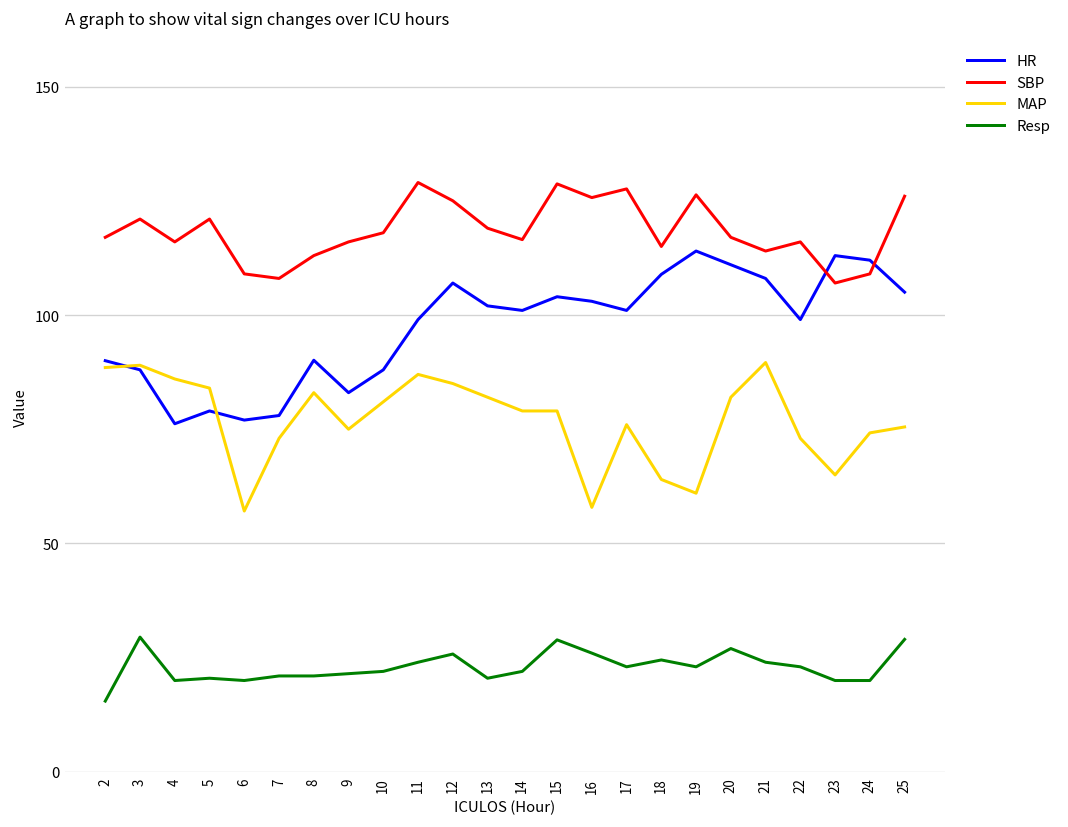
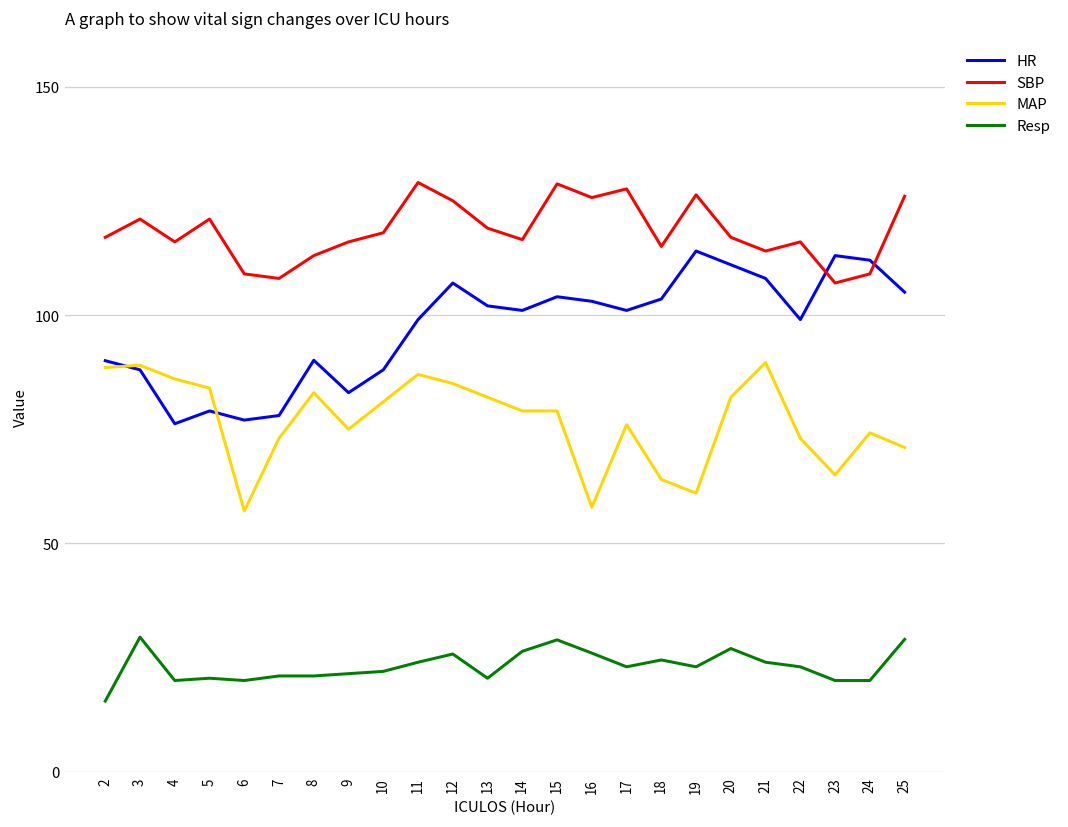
  {
    "HR": {
      "2": 90,
      "3": 88,
      "4": 76,
      "5": 79,
      "6": 77,
      "7": 78,
      "8": 90,
      "9": 83,
      "10": 88,
      "11": 99,
      "12": 107,
      "13": 102,
      "14": 101,
      "15": 104,
      "16": 103,
      "17": 101,
-     "18": 109,
+     "18": 104,
      "19": 114,
      "20": 111,
      "21": 108,
      "22": 99,
      "23": 113,
      "24": 112,
      "25": 105
    },
    "SBP": {
      "2": 117,
      "3": 121,
      "4": 116,
      "5": 121,
      "6": 109,
      "7": 108,
      "8": 113,
      "9": 116,
      "10": 118,
      "11": 129,
      "12": 125,
      "13": 119,
      "14": 117,
      "15": 129,
      "16": 126,
      "17": 128,
      "18": 115,
      "19": 126,
      "20": 117,
      "21": 114,
      "22": 116,
      "23": 107,
      "24": 109,
      "25": 126
    },
    "MAP": {
      "2": 89,
      "3": 89,
      "4": 86,
      "5": 84,
      "6": 57,
      "7": 73,
      "8": 83,
      "9": 75,
      "10": 81,
      "11": 87,
      "12": 85,
      "13": 82,
      "14": 79,
      "15": 79,
      "16": 58,
      "17": 76,
      "18": 64,
      "19": 61,
      "20": 82,
      "21": 90,
      "22": 73,
      "23": 65,
      "24": 74,
-     "25": 76
+     "25": 71
    },
    "Resp": {
      "2": 16,
      "3": 30,
      "4": 20,
      "5": 21,
      "6": 20,
      "7": 21,
      "8": 21,
      "9": 22,
      "10": 22,
      "11": 24,
      "12": 26,
      "13": 21,
-     "14": 22,
+     "14": 26,
      "15": 29,
      "16": 26,
      "17": 23,
      "18": 25,
      "19": 23,
      "20": 27,
      "21": 24,
      "22": 23,
      "23": 20,
      "24": 20,
      "25": 29
    }
  }
